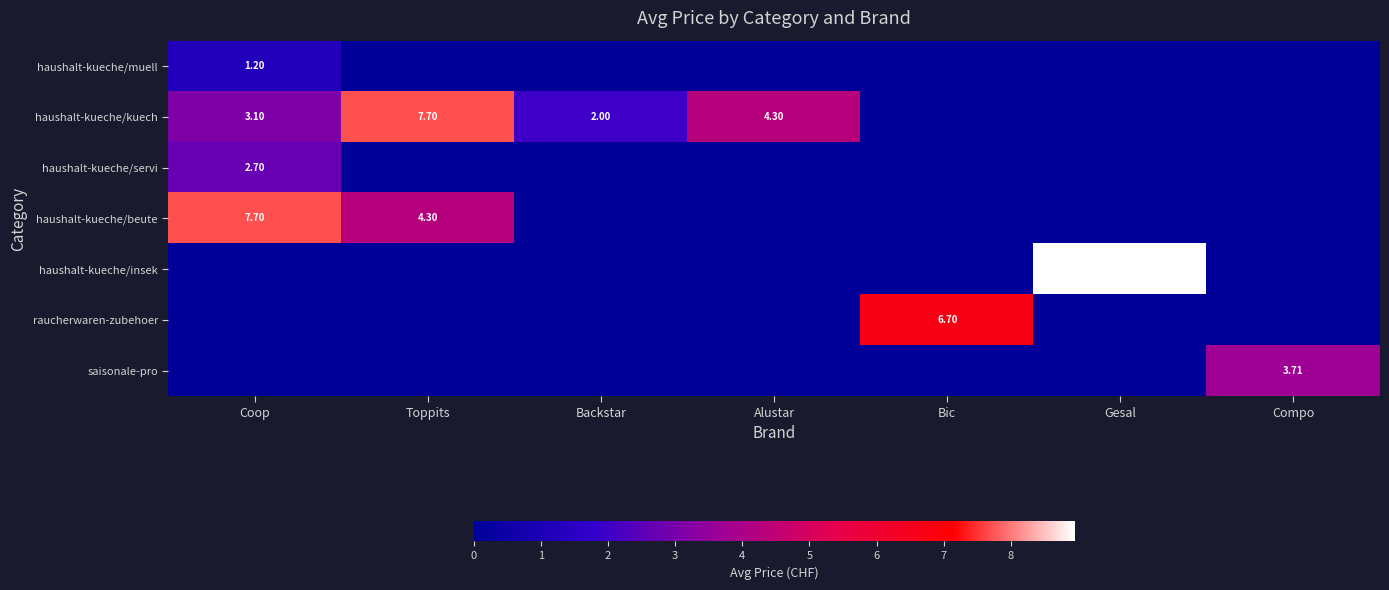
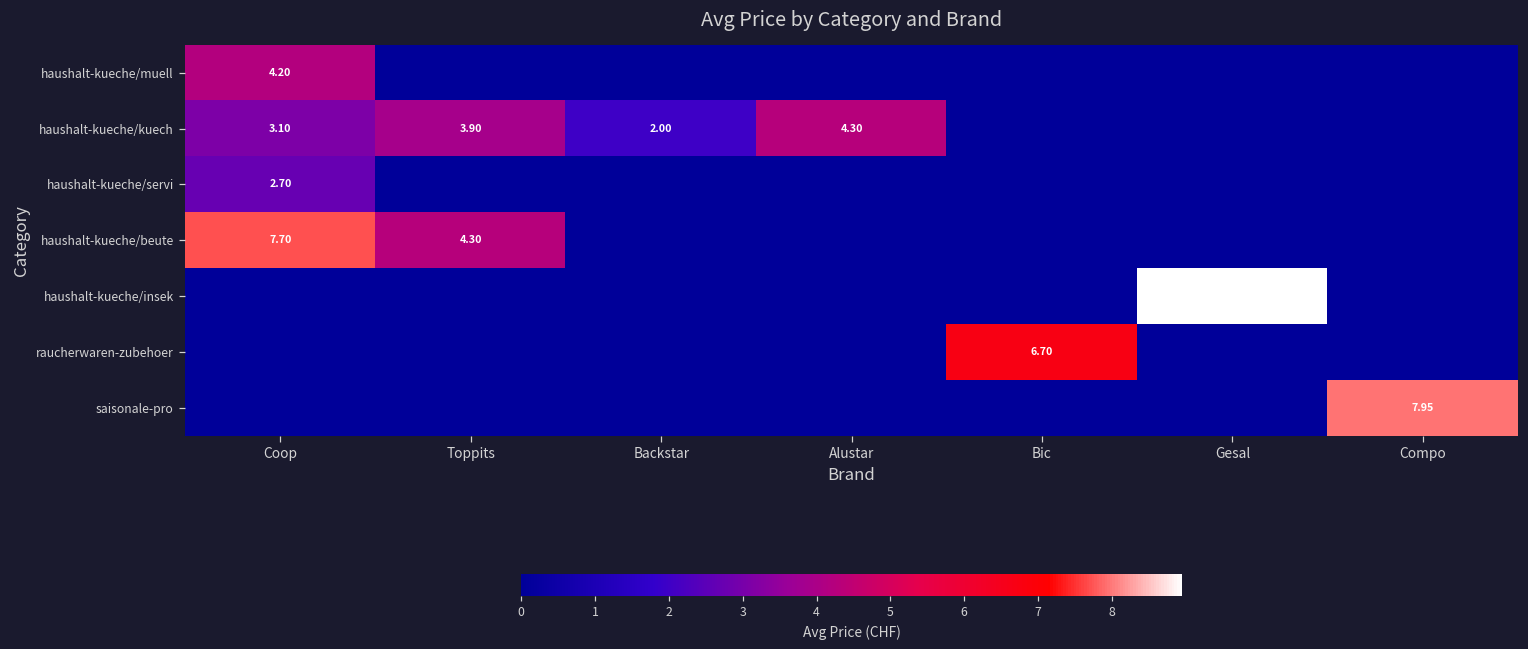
  {
    "haushalt-kueche/muell": {
-     "Coop": 1.20
+     "Coop": 4.20
    },
    "haushalt-kueche/kuech": {
      "Coop": 3.10,
-     "Toppits": 7.70,
+     "Toppits": 3.90,
      "Backstar": 2.00,
      "Alustar": 4.30
    },
    "haushalt-kueche/servi": {
      "Coop": 2.70
    },
    "haushalt-kueche/beute": {
      "Coop": 7.70,
      "Toppits": 4.30
    },
    "raucherwaren-zubehoer": {
      "Bic": 6.70
    },
    "saisonale-pro": {
-     "Compo": 3.71
+     "Compo": 7.95
    }
  }
